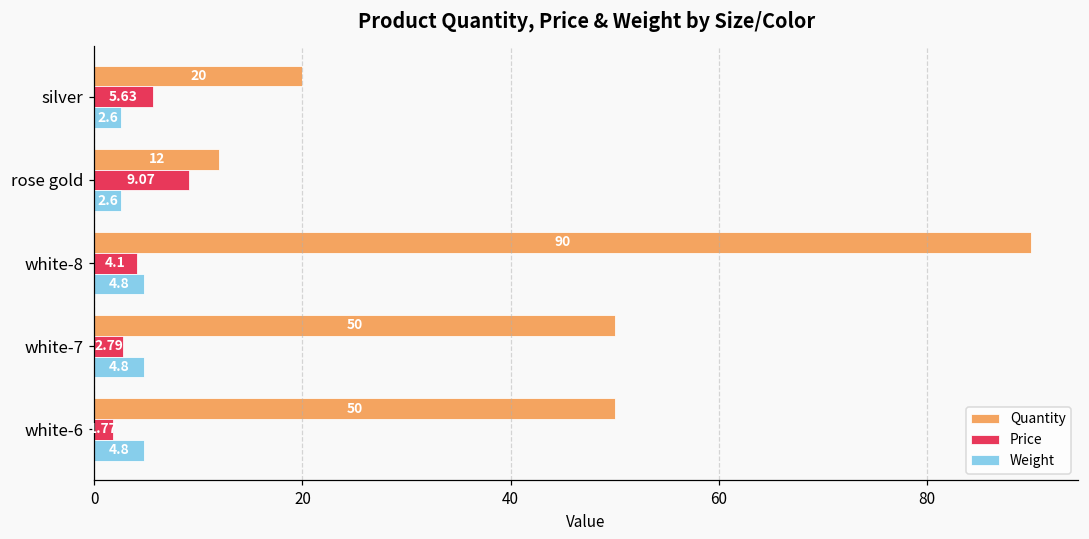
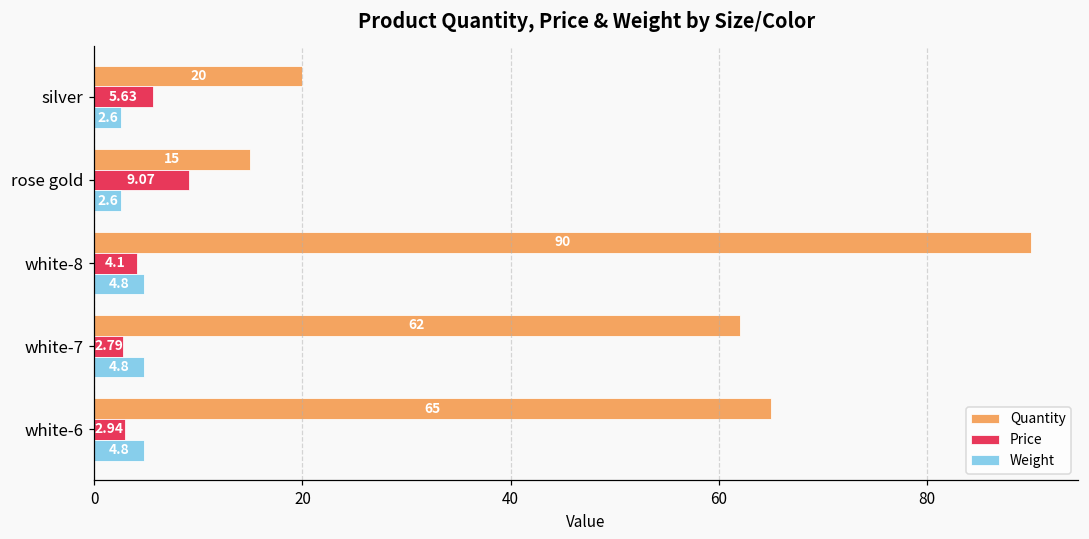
  {
    "Quantity": {
      "silver": 20,
-     "rose gold": 12,
+     "rose gold": 15,
      "white-8": 90,
-     "white-7": 50,
-     "white-6": 50
+     "white-7": 62,
+     "white-6": 65
    },
    "Price": {
      "silver": 5.63,
      "rose gold": 9.07,
      "white-8": 4.1,
      "white-7": 2.79,
-     "white-6": 1.77
+     "white-6": 2.94
    },
    "Weight": {
      "silver": 2.6,
      "rose gold": 2.6,
      "white-8": 4.8,
      "white-7": 4.8,
      "white-6": 4.8
    }
  }
